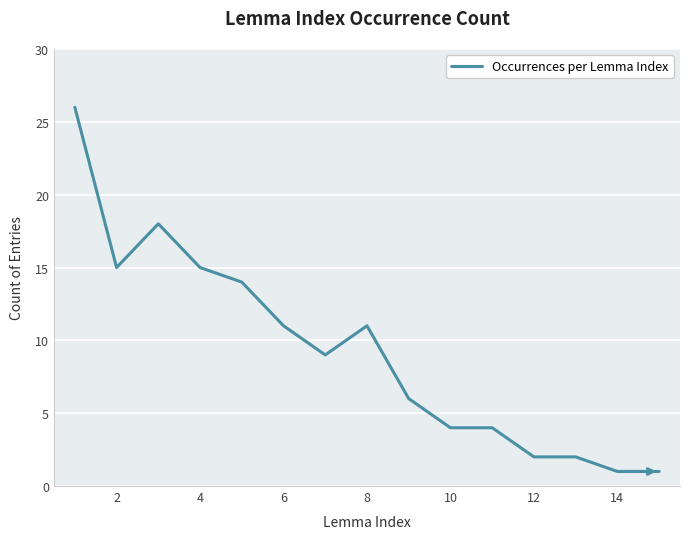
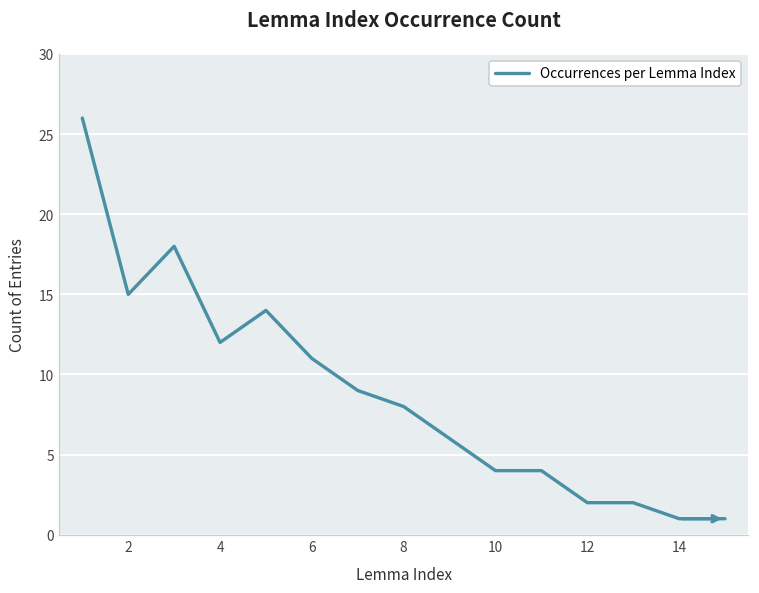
  {
    "2": 15,
-   "4": 15,
+   "4": 12,
    "6": 11,
-   "8": 11,
+   "8": 8,
    "10": 4,
    "12": 2,
    "14": 1
  }
